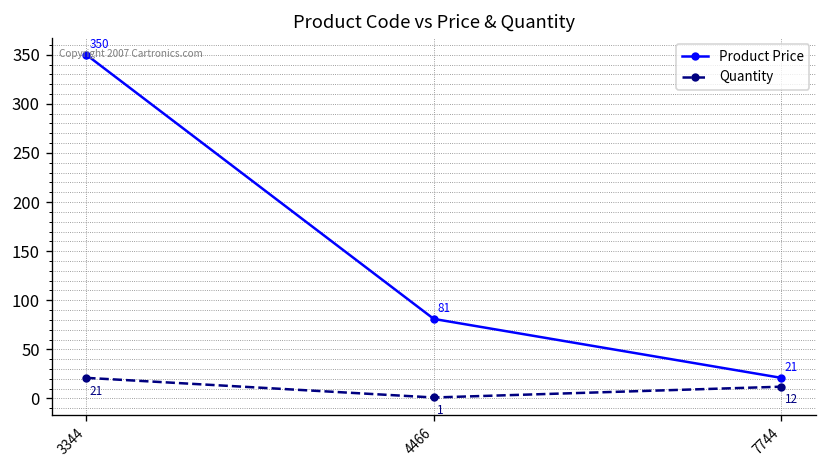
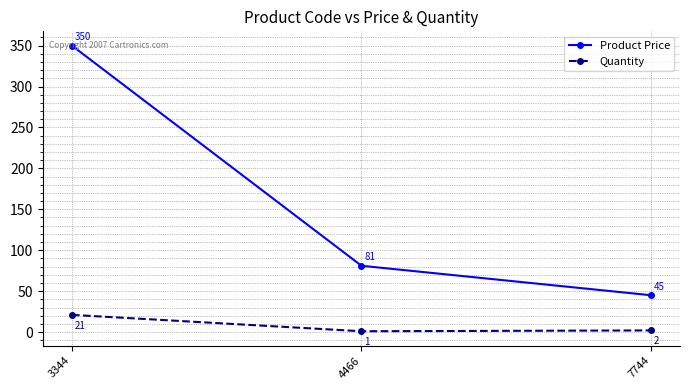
  {
    "Product Price": {
      "3344": 350,
      "4466": 81,
-     "7744": 21
+     "7744": 45
    },
    "Quantity": {
      "3344": 21,
      "4466": 1,
-     "7744": 12
+     "7744": 2
    }
  }
